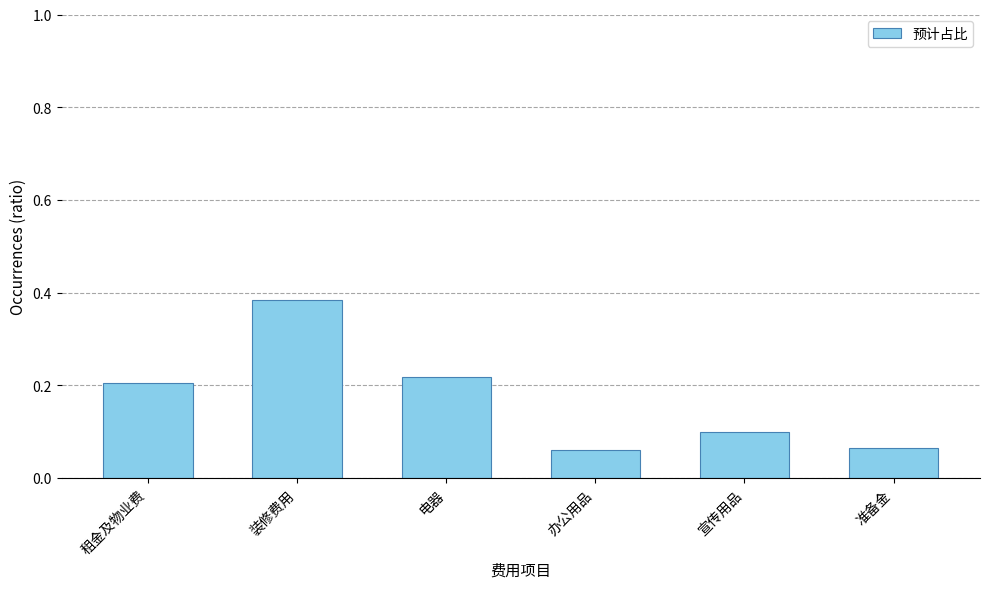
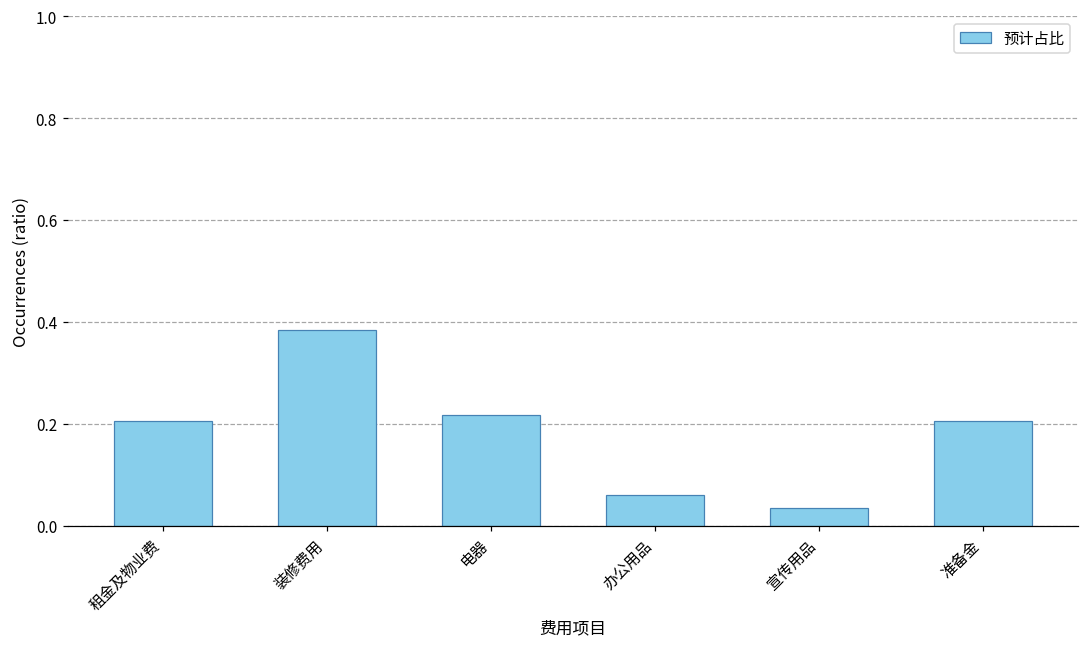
  {
    "租金及物业费": 0.21,
    "装修费用": 0.38,
    "电器": 0.22,
    "办公用品": 0.06,
-   "宣传用品": 0.10,
-   "准备金": 0.07
+   "宣传用品": 0.03,
+   "准备金": 0.21
  }
